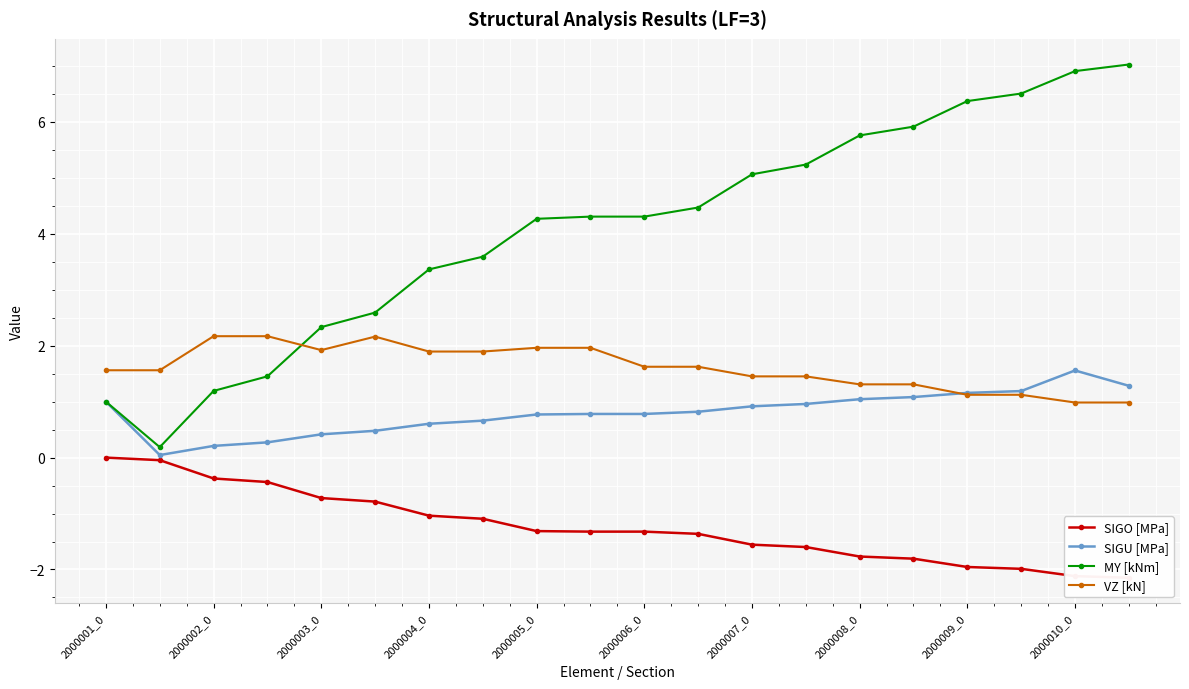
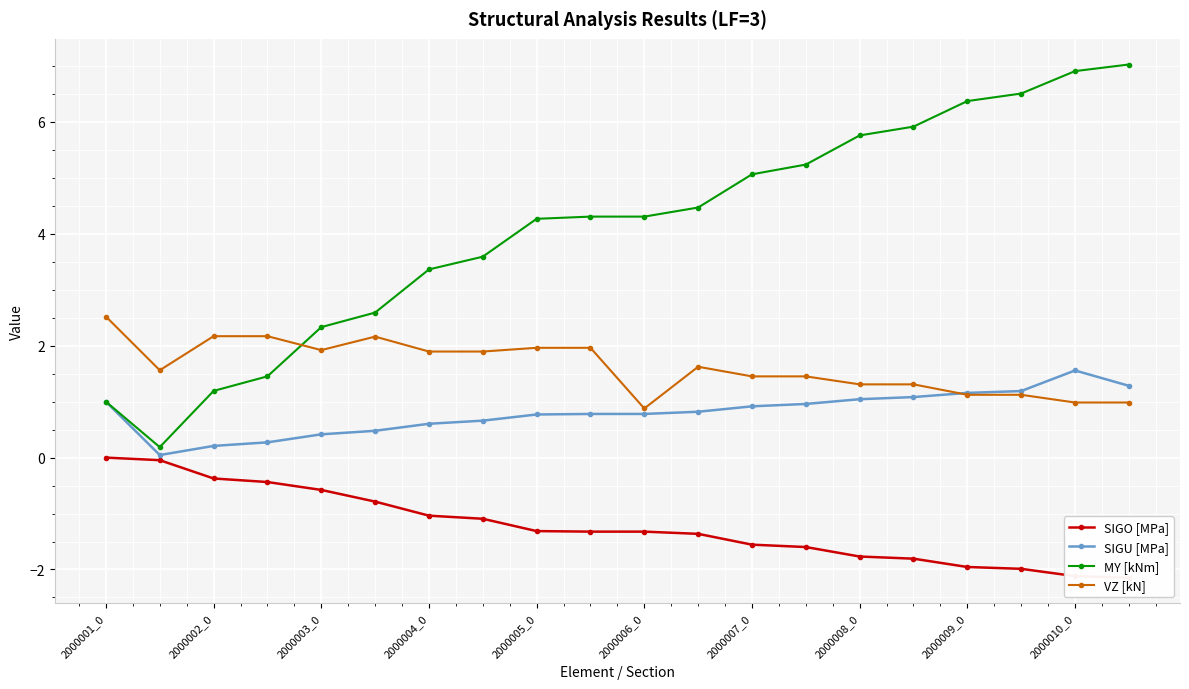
  {
    "SIGO [MPa]": {
      "2000001_0": 0.0,
      "2000002_0": -0.4,
-     "2000003_0": -0.7,
+     "2000003_0": -0.6,
      "2000004_0": -1.0,
      "2000005_0": -1.3,
      "2000006_0": -1.3,
      "2000007_0": -1.6,
      "2000008_0": -1.8,
      "2000009_0": -2.0
    },
    "SIGU [MPa]": {
      "2000002_0": 0.2,
      "2000003_0": 0.4,
      "2000004_0": 0.6,
      "2000005_0": 0.8,
      "2000006_0": 0.8,
      "2000007_0": 0.9,
      "2000008_0": 1.0,
      "2000010_0": 1.6
    },
    "MY [kNm]": {
      "2000002_0": 1.2,
      "2000003_0": 2.3,
      "2000004_0": 3.4,
      "2000005_0": 4.3,
      "2000006_0": 4.3,
      "2000007_0": 5.1,
      "2000008_0": 5.8,
      "2000009_0": 6.4,
      "2000010_0": 6.9
    },
    "VZ [kN]": {
-     "2000001_0": 1.6,
+     "2000001_0": 2.5,
      "2000002_0": 2.2,
      "2000003_0": 1.9,
      "2000004_0": 1.9,
      "2000005_0": 2.0,
-     "2000006_0": 1.6,
+     "2000006_0": 0.9,
      "2000007_0": 1.5,
      "2000008_0": 1.3,
      "2000010_0": 1.0
    }
  }
